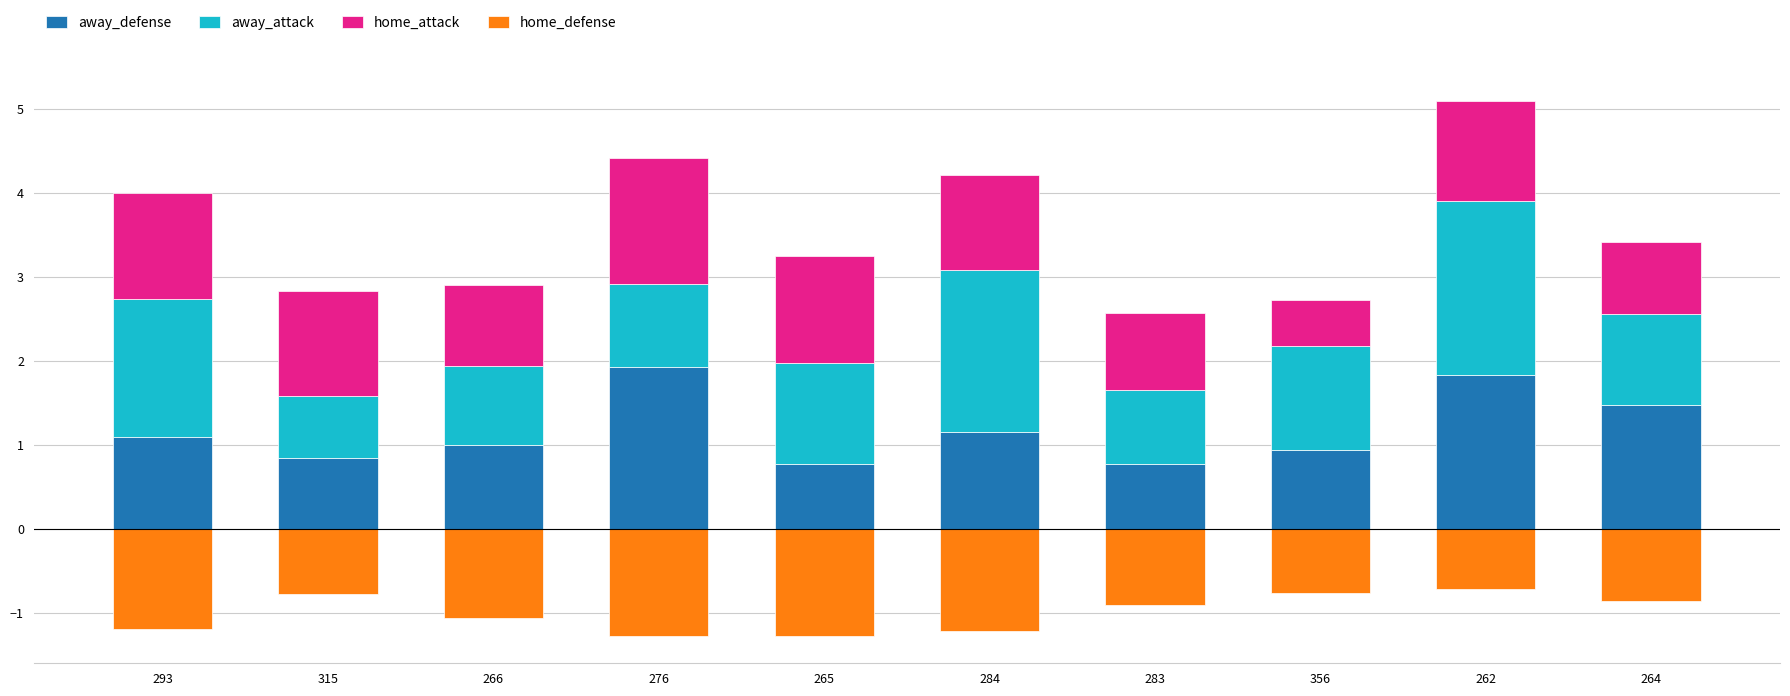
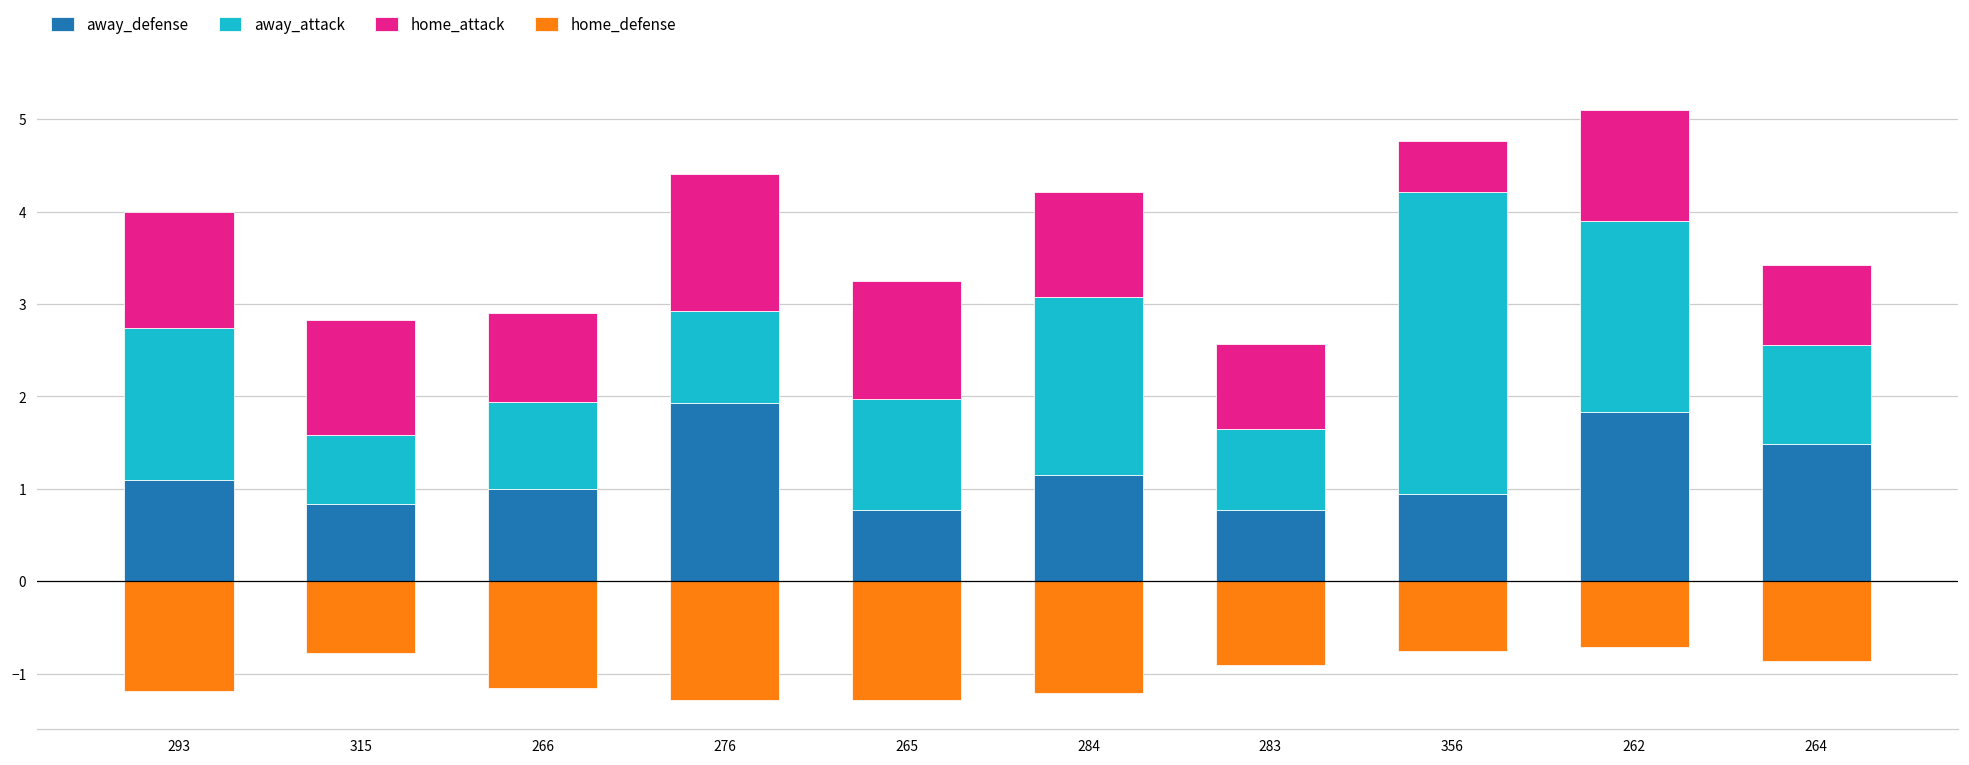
  {
    "away_defense": {
      "293": 1.1,
      "315": 0.8,
      "266": 1.0,
      "276": 1.9,
      "265": 0.8,
      "284": 1.2,
      "283": 0.8,
      "356": 0.9,
      "262": 1.8,
      "264": 1.5
    },
    "away_attack": {
      "293": 1.6,
      "315": 0.7,
      "266": 0.9,
      "276": 1.0,
      "265": 1.2,
      "284": 1.9,
      "283": 0.9,
-     "356": 1.2,
+     "356": 3.3,
      "262": 2.1,
      "264": 1.1
    },
    "home_attack": {
      "293": 1.3,
      "315": 1.3,
      "266": 1.0,
      "276": 1.5,
      "265": 1.3,
      "284": 1.1,
      "283": 0.9,
      "356": 0.5,
      "262": 1.2,
      "264": 0.9
    },
    "home_defense": {
      "293": -1.2,
      "315": -0.8,
-     "266": -1.1,
+     "266": -1.2,
      "276": -1.3,
      "265": -1.3,
      "284": -1.2,
      "283": -0.9,
      "356": -0.8,
      "262": -0.7,
      "264": -0.9
    }
  }
